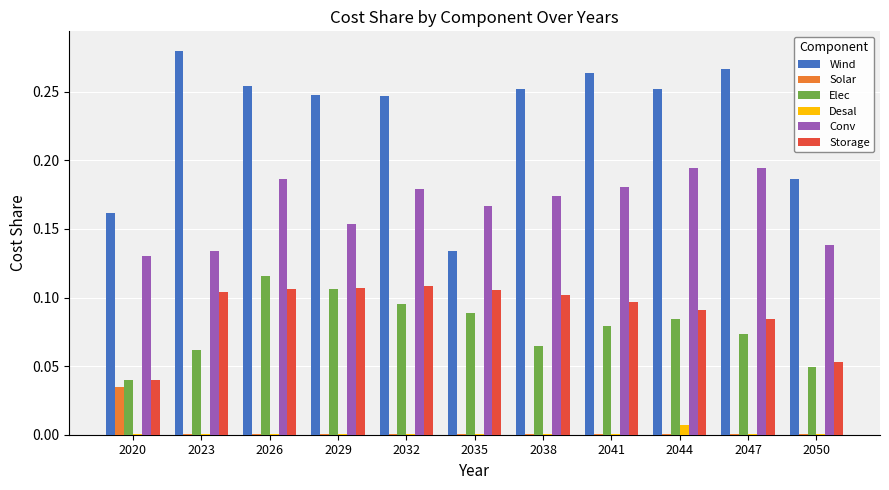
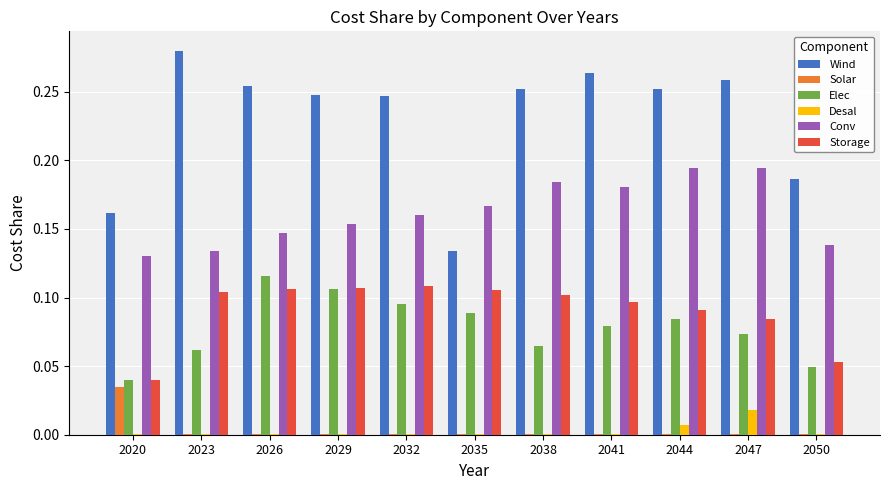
  {
    "Wind": {
      "2020": 0.162,
      "2023": 0.280,
      "2026": 0.254,
      "2029": 0.248,
      "2032": 0.247,
      "2035": 0.134,
      "2038": 0.252,
      "2041": 0.264,
      "2044": 0.252,
-     "2047": 0.267,
+     "2047": 0.259,
      "2050": 0.186
    },
    "Elec": {
      "2020": 0.040,
      "2023": 0.062,
      "2026": 0.115,
      "2029": 0.106,
      "2032": 0.095,
      "2035": 0.089,
      "2038": 0.065,
      "2041": 0.080,
      "2044": 0.084,
      "2047": 0.074,
      "2050": 0.049
    },
    "Desal": {
      "2044": 0.007,
-     "2047": 0.001
+     "2047": 0.018
    },
    "Conv": {
      "2020": 0.130,
      "2023": 0.134,
-     "2026": 0.186,
+     "2026": 0.147,
      "2029": 0.154,
-     "2032": 0.179,
+     "2032": 0.160,
      "2035": 0.167,
-     "2038": 0.174,
+     "2038": 0.184,
      "2041": 0.181,
      "2044": 0.194,
      "2047": 0.195,
      "2050": 0.138
    }
  }
